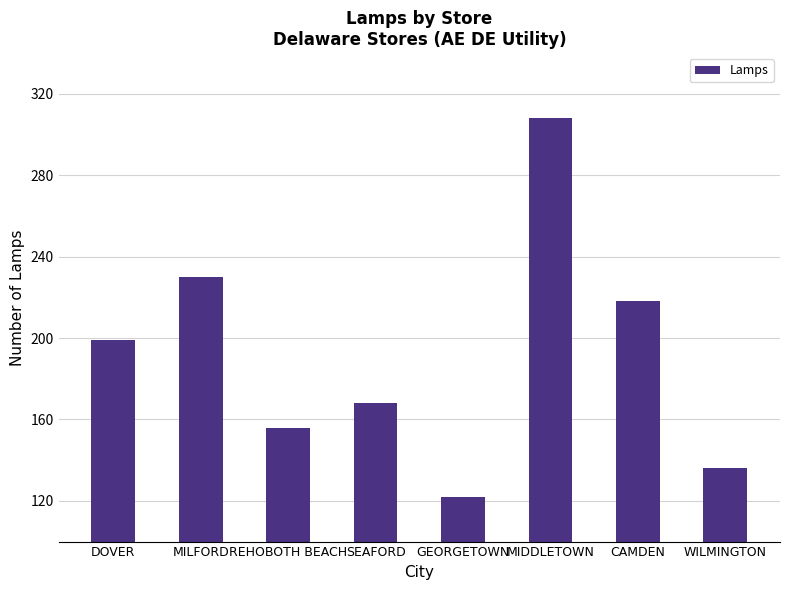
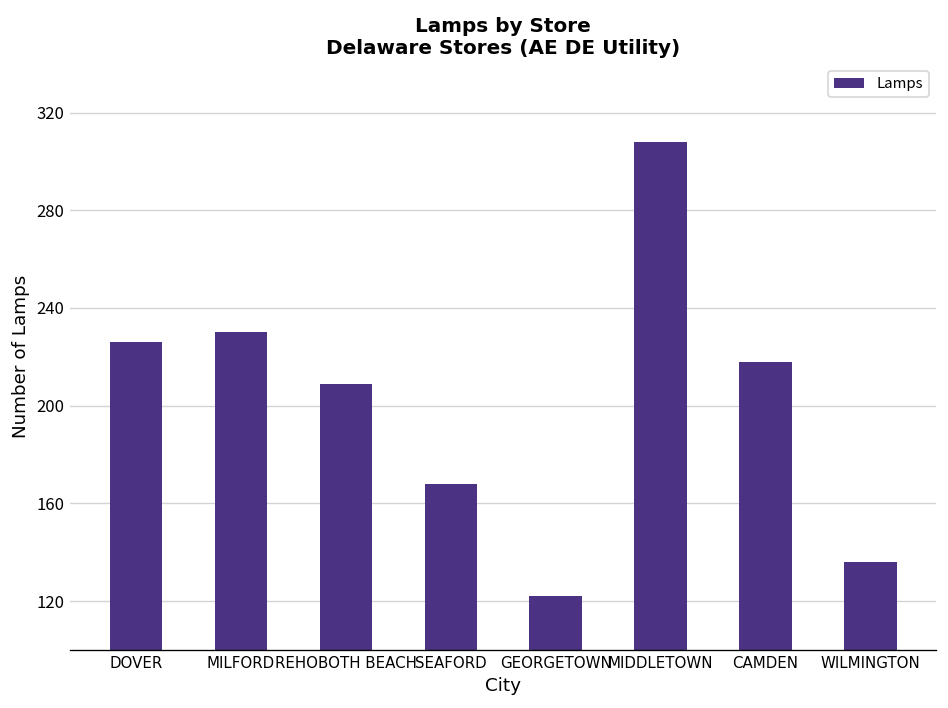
  {
-   "DOVER": 199,
+   "DOVER": 226,
    "MILFORD": 230,
-   "REHOBOTH BEACH": 156,
+   "REHOBOTH BEACH": 209,
    "SEAFORD": 168,
    "GEORGETOWN": 122,
    "MIDDLETOWN": 308,
    "CAMDEN": 218,
    "WILMINGTON": 136
  }
